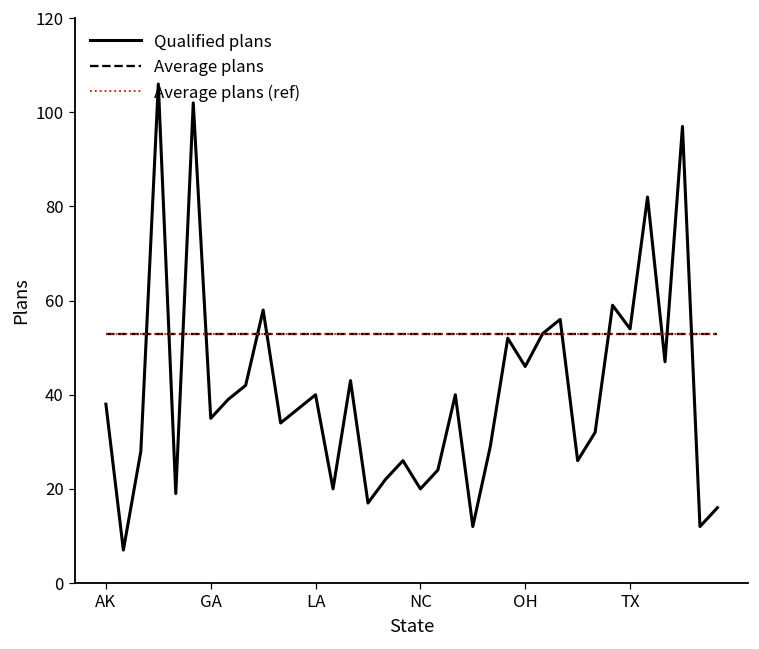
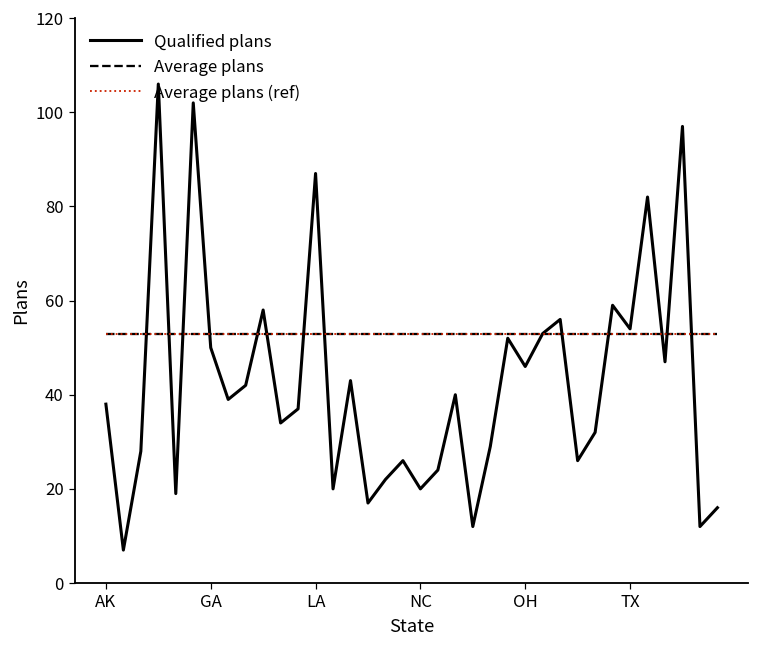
  {
    "Qualified plans": {
      "AK": 38,
-     "GA": 35,
-     "LA": 40,
+     "GA": 50,
+     "LA": 87,
      "NC": 20,
      "OH": 46,
      "TX": 54
    },
    "Average plans (ref)": {
      "AK": 53,
      "GA": 53,
      "LA": 53,
      "NC": 53,
      "OH": 53,
      "TX": 53
    }
  }
